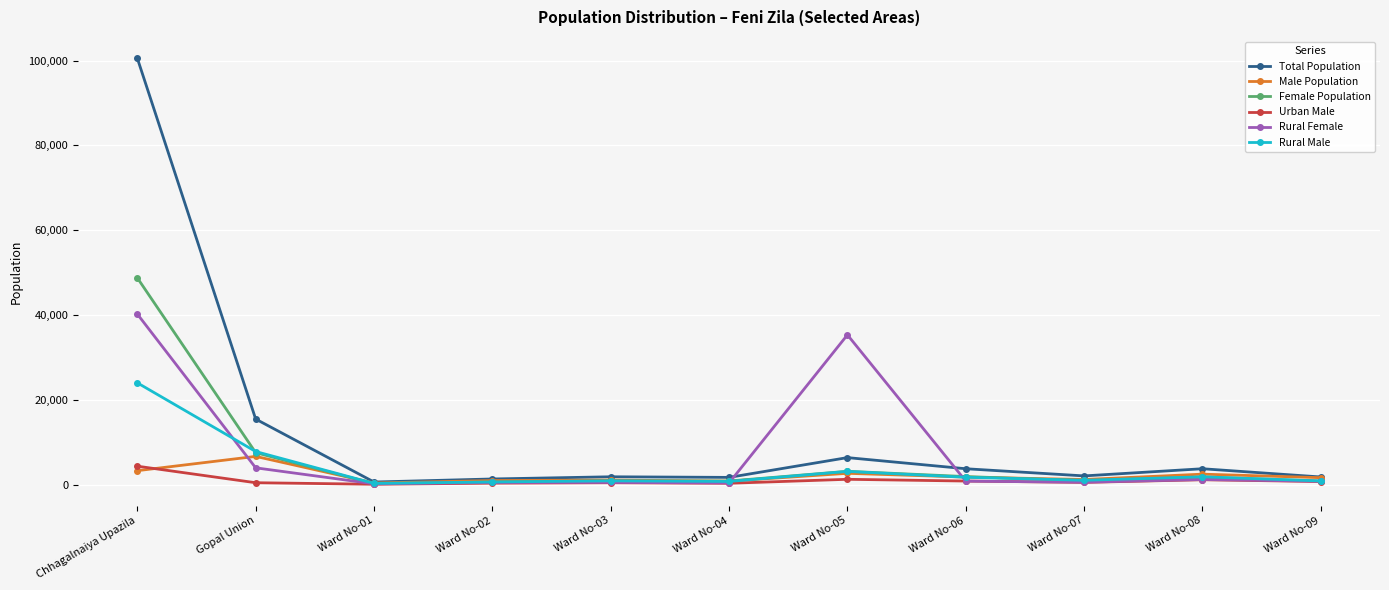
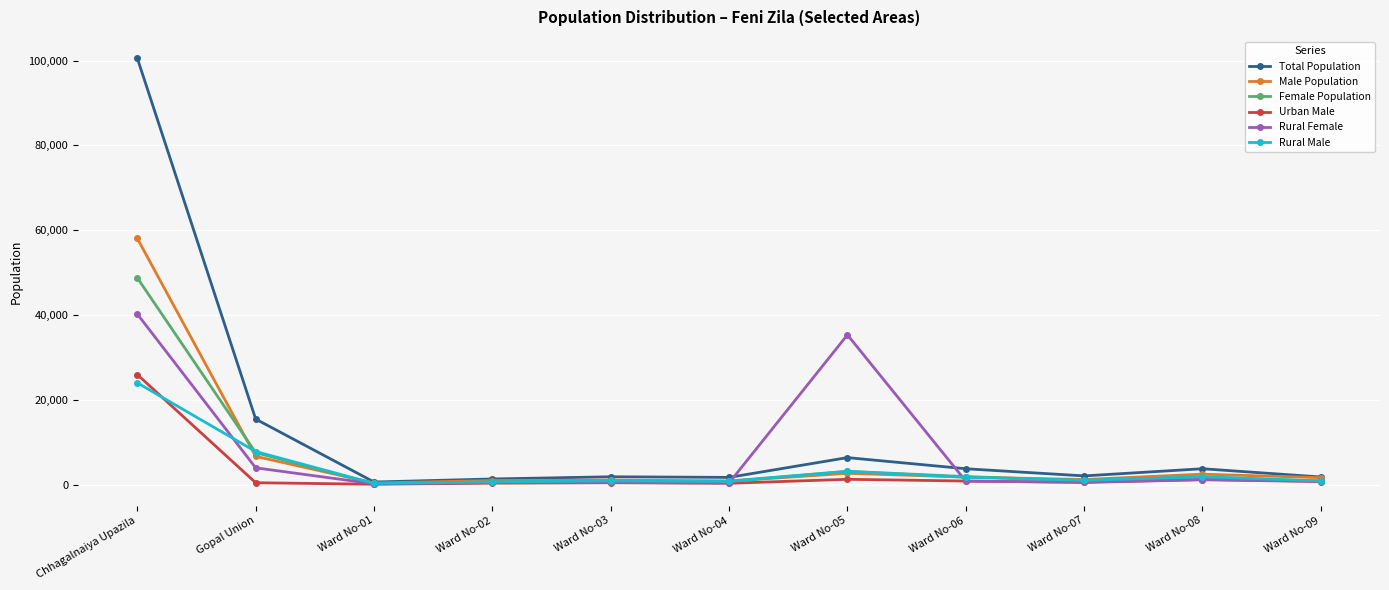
  {
    "Total Population": {
      "Chhagalnaiya Upazila": "101,000",
      "Gopal Union": "16,000",
      "Ward No-03": "2,000",
      "Ward No-04": "2,000",
      "Ward No-05": "6,000",
      "Ward No-06": "4,000",
      "Ward No-07": "2,000",
      "Ward No-08": "4,000"
    },
    "Male Population": {
-     "Chhagalnaiya Upazila": "3,000",
+     "Chhagalnaiya Upazila": "58,000",
      "Gopal Union": "7,000",
      "Ward No-08": "3,000"
    },
    "Female Population": {
      "Chhagalnaiya Upazila": "49,000"
    },
    "Urban Male": {
-     "Chhagalnaiya Upazila": "4,000",
+     "Chhagalnaiya Upazila": "26,000",
      "Gopal Union": "1,000",
      "Ward No-05": "1,000"
    },
    "Rural Female": {
      "Chhagalnaiya Upazila": "40,000",
      "Gopal Union": "4,000",
      "Ward No-05": "35,000"
    },
    "Rural Male": {
      "Chhagalnaiya Upazila": "24,000"
    }
  }
